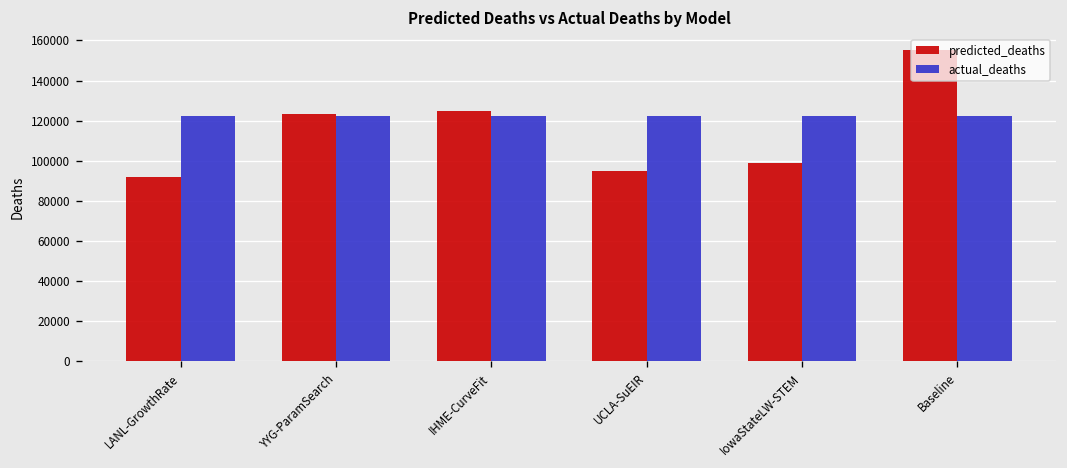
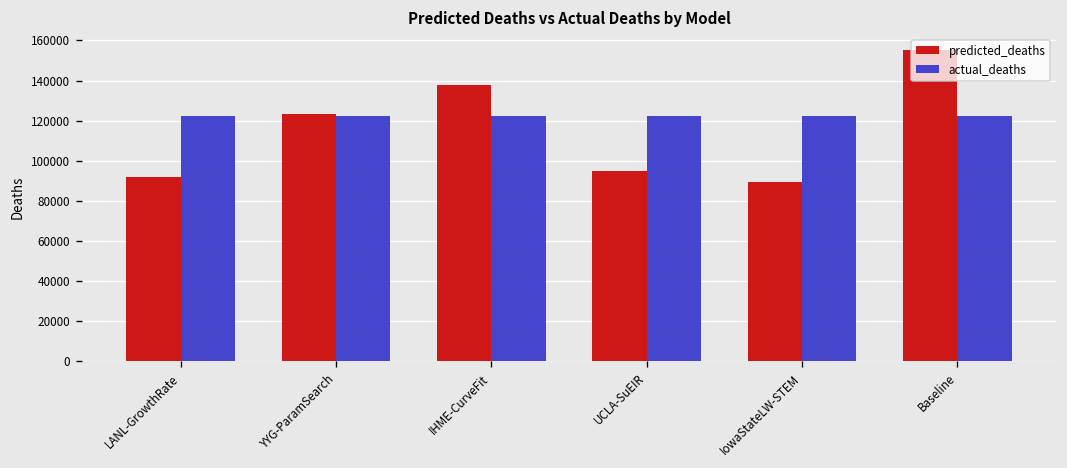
  {
    "predicted_deaths": {
      "LANL-GrowthRate": 92000,
      "YYG-ParamSearch": 123000,
-     "IHME-CurveFit": 125000,
+     "IHME-CurveFit": 138000,
      "UCLA-SuEIR": 95000,
-     "IowaStateLW-STEM": 99000
+     "IowaStateLW-STEM": 89000
    },
    "actual_deaths": {
      "LANL-GrowthRate": 122000,
      "YYG-ParamSearch": 122000,
      "IHME-CurveFit": 122000,
      "UCLA-SuEIR": 122000,
      "IowaStateLW-STEM": 122000,
      "Baseline": 122000
    }
  }
